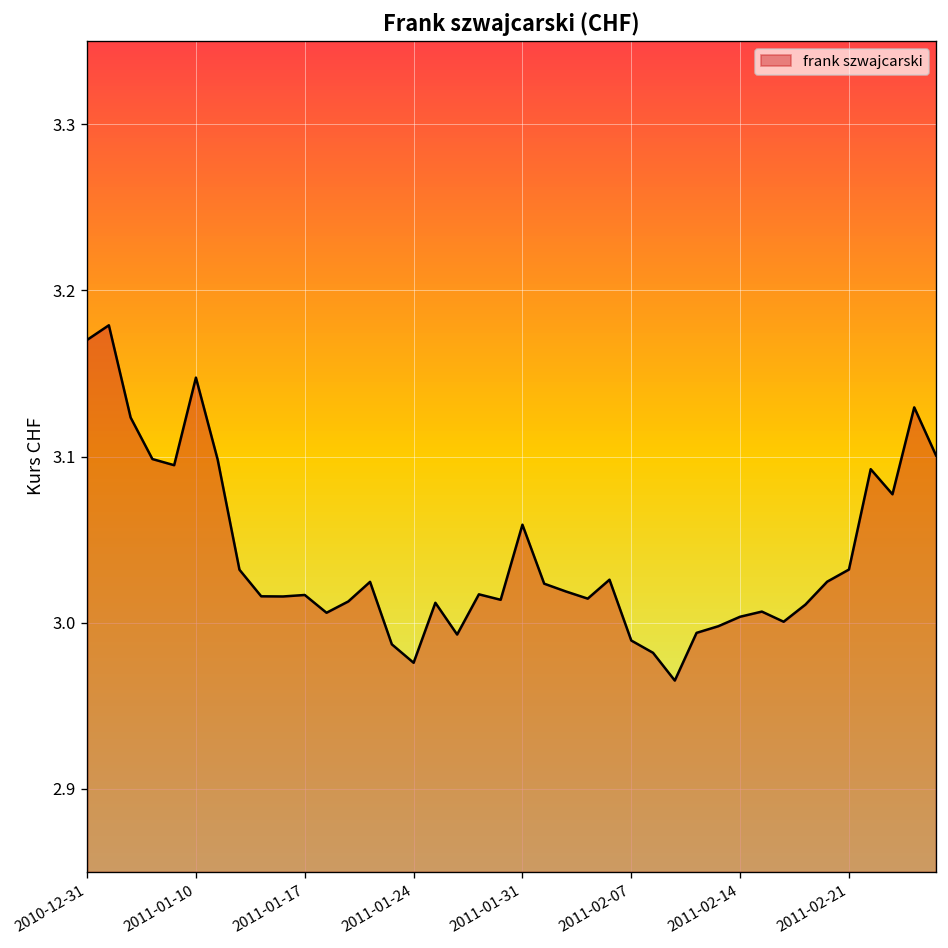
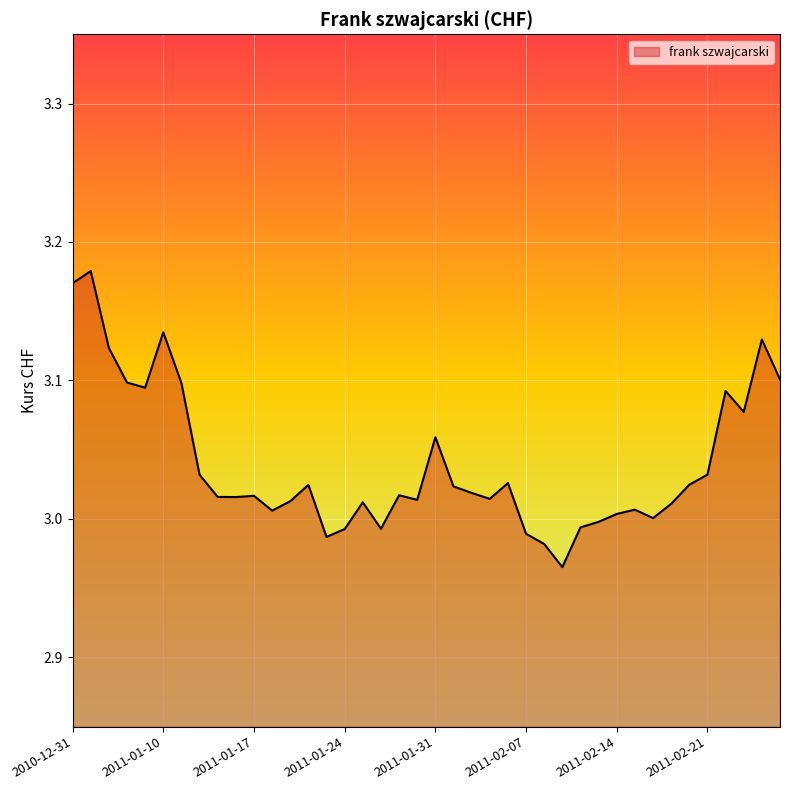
  {
    "2010-12-31": 3.170,
-   "2011-01-10": 3.148,
+   "2011-01-10": 3.135,
    "2011-01-17": 3.017,
-   "2011-01-24": 2.976,
+   "2011-01-24": 2.993,
    "2011-01-31": 3.059,
    "2011-02-07": 2.989,
    "2011-02-14": 3.004,
    "2011-02-21": 3.032
  }
